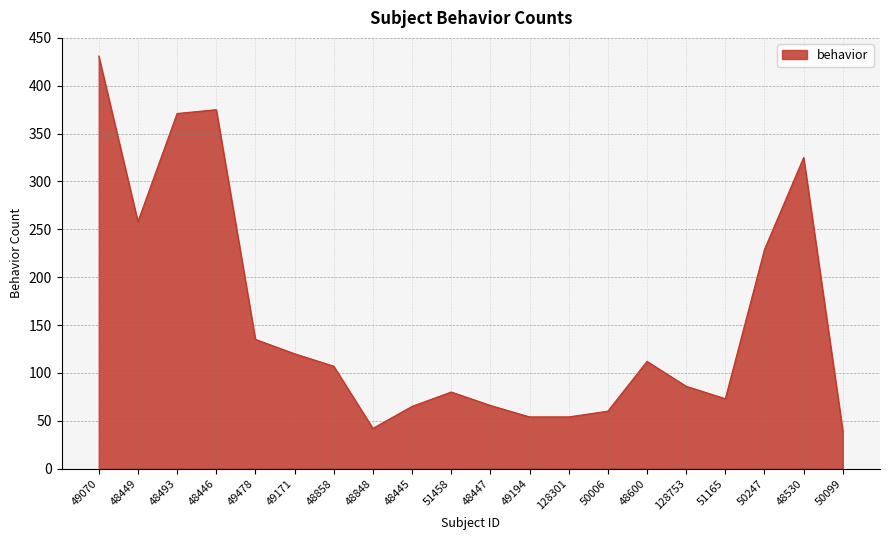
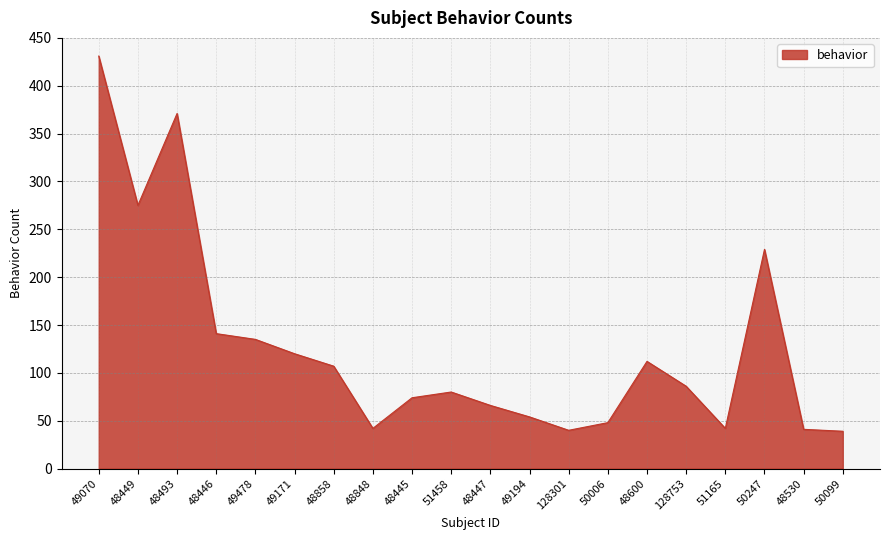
  {
    "49070": 430,
-   "48449": 260,
+   "48449": 280,
    "48493": 370,
-   "48446": 380,
+   "48446": 140,
    "49478": 140,
    "49171": 120,
    "48858": 110,
    "48848": 40,
-   "48445": 65,
+   "48445": 74,
    "51458": 80,
    "48447": 70,
    "49194": 50,
-   "128301": 50,
-   "50006": 60,
+   "128301": 40,
+   "50006": 50,
    "48600": 110,
    "128753": 90,
-   "51165": 70,
+   "51165": 40,
    "50247": 230,
-   "48530": 330,
+   "48530": 40,
    "50099": 40
  }
